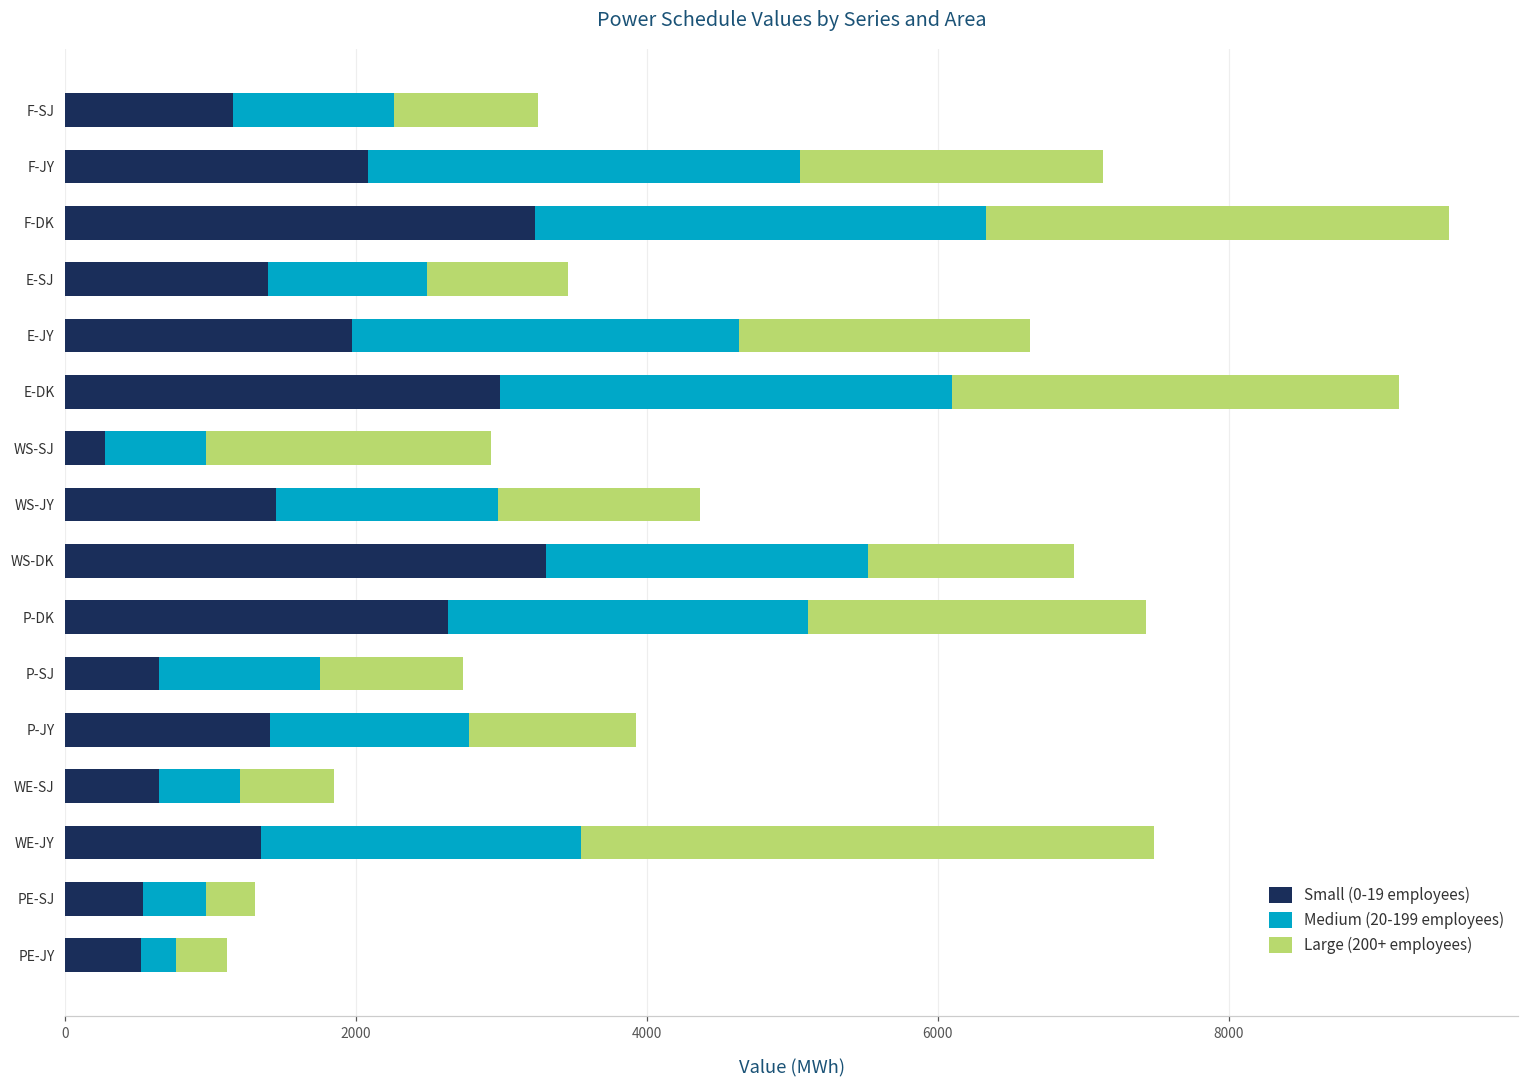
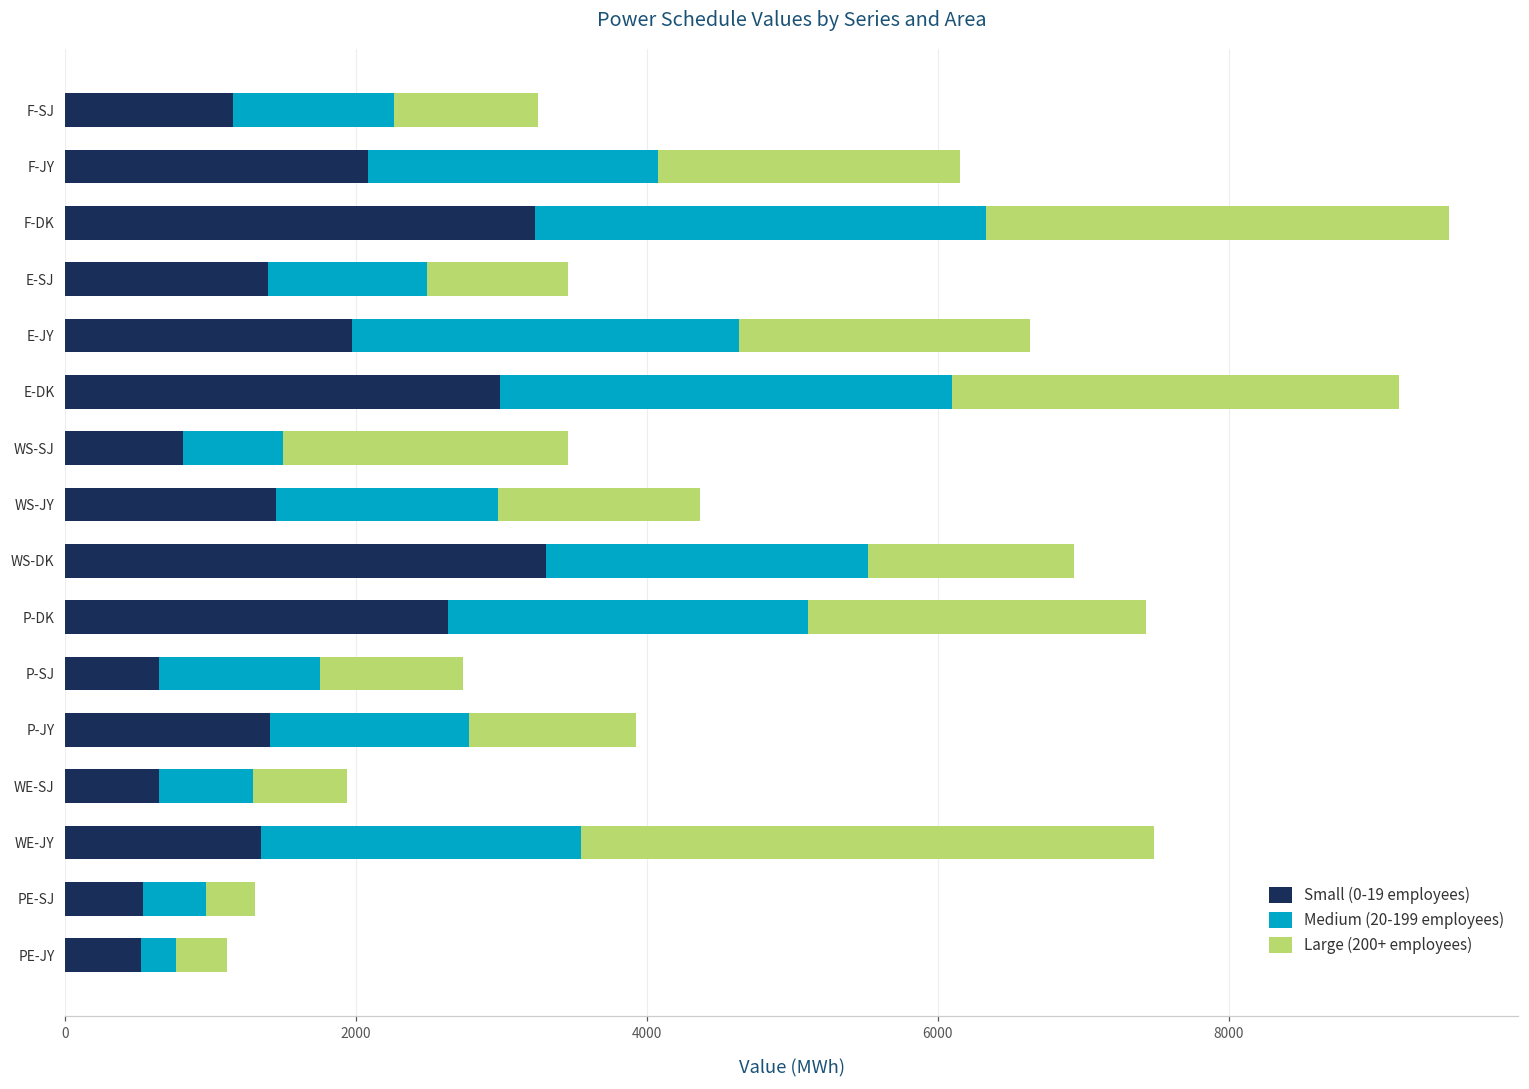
  {
    "Small (0-19 employees)": {
      "F-SJ": 1150,
      "F-JY": 2080,
      "F-DK": 3230,
      "E-SJ": 1400,
      "E-JY": 1970,
      "E-DK": 2990,
-     "WS-SJ": 280,
+     "WS-SJ": 810,
      "WS-JY": 1450,
      "WS-DK": 3310,
      "P-DK": 2630,
      "P-SJ": 650,
      "P-JY": 1410,
      "WE-SJ": 640,
      "WE-JY": 1350,
      "PE-SJ": 540,
      "PE-JY": 520
    },
    "Medium (20-199 employees)": {
      "F-SJ": 1100,
-     "F-JY": 2970,
+     "F-JY": 1990,
      "F-DK": 3100,
      "E-SJ": 1090,
      "E-JY": 2660,
      "E-DK": 3110,
      "WS-SJ": 690,
      "WS-JY": 1520,
      "WS-DK": 2210,
      "P-DK": 2480,
      "P-SJ": 1100,
      "P-JY": 1370,
-     "WE-SJ": 560,
+     "WE-SJ": 650,
      "WE-JY": 2200,
      "PE-SJ": 430,
      "PE-JY": 240
    },
    "Large (200+ employees)": {
      "F-SJ": 1000,
      "F-JY": 2080,
      "F-DK": 3180,
      "E-SJ": 970,
      "E-JY": 2000,
      "E-DK": 3070,
      "WS-SJ": 1960,
      "WS-JY": 1390,
      "WS-DK": 1420,
      "P-DK": 2330,
      "P-SJ": 990,
      "P-JY": 1150,
      "WE-SJ": 640,
      "WE-JY": 3940,
      "PE-SJ": 340,
      "PE-JY": 350
    }
  }
